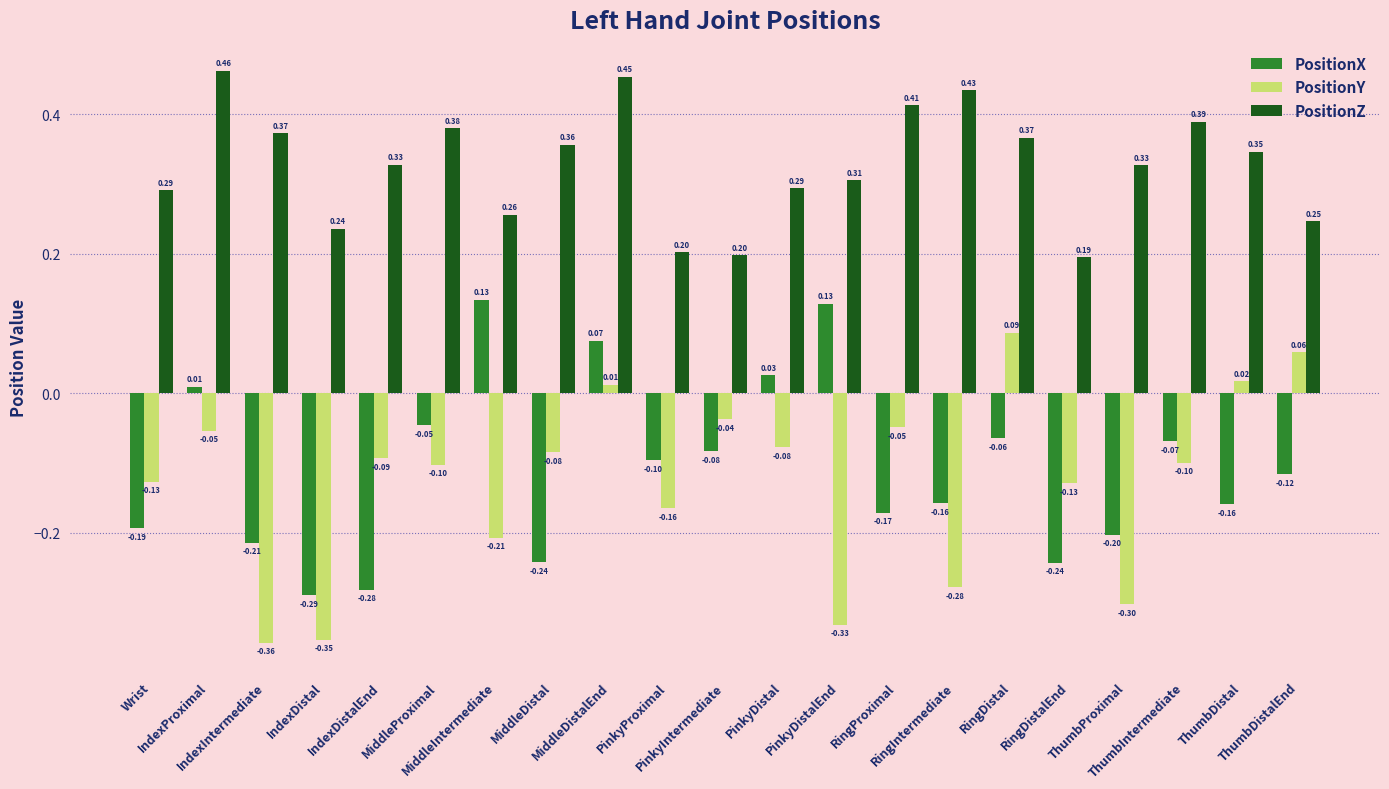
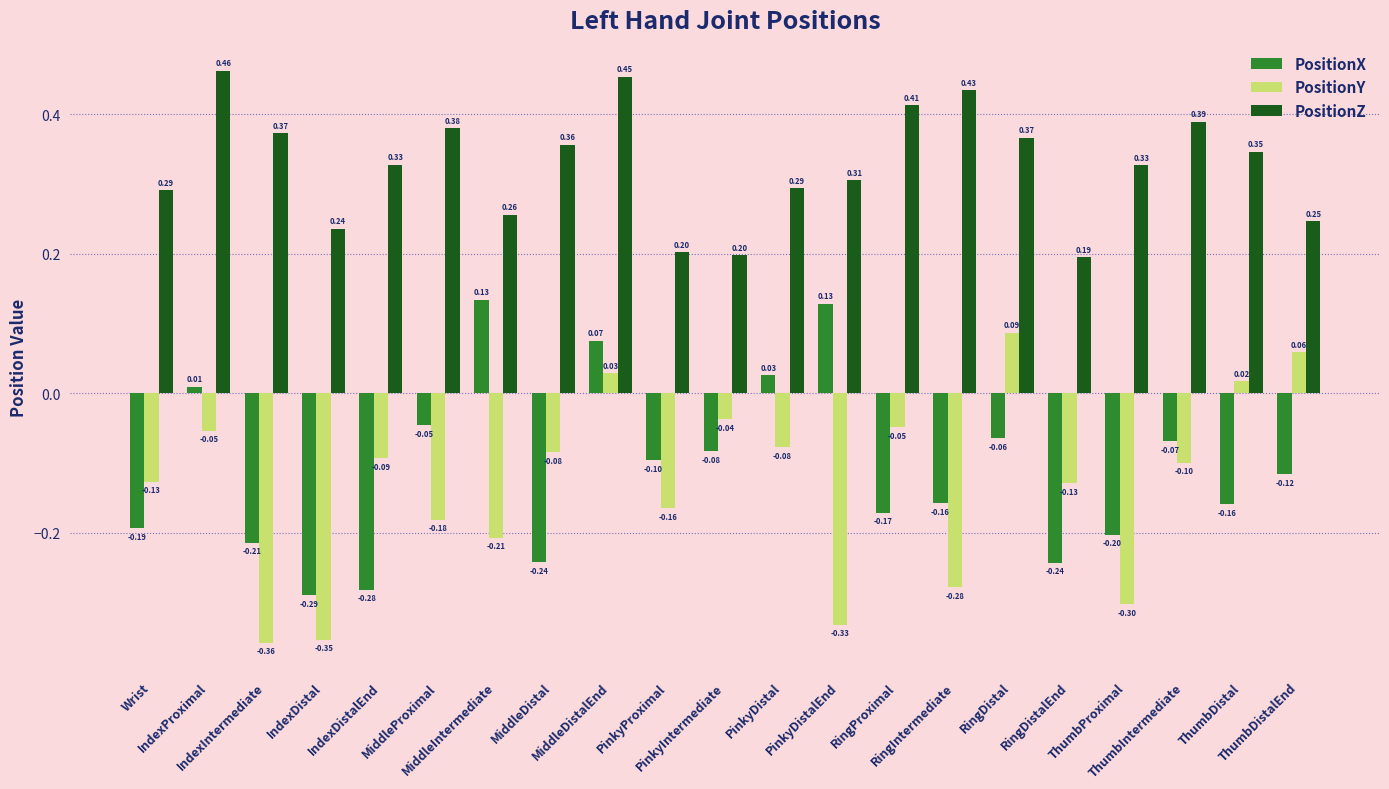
  {
    "PositionY": {
      "Wrist": -0.13,
      "IndexProximal": -0.05,
      "IndexIntermediate": -0.36,
      "IndexDistal": -0.35,
      "IndexDistalEnd": -0.09,
-     "MiddleProximal": -0.10,
+     "MiddleProximal": -0.18,
      "MiddleIntermediate": -0.21,
      "MiddleDistal": -0.08,
-     "MiddleDistalEnd": 0.01,
+     "MiddleDistalEnd": 0.03,
      "PinkyProximal": -0.16,
      "PinkyIntermediate": -0.04,
      "PinkyDistal": -0.08,
      "PinkyDistalEnd": -0.33,
      "RingProximal": -0.05,
      "RingIntermediate": -0.28,
      "RingDistal": 0.09,
      "RingDistalEnd": -0.13,
      "ThumbProximal": -0.30,
      "ThumbIntermediate": -0.10,
      "ThumbDistal": 0.02,
      "ThumbDistalEnd": 0.06
    }
  }
